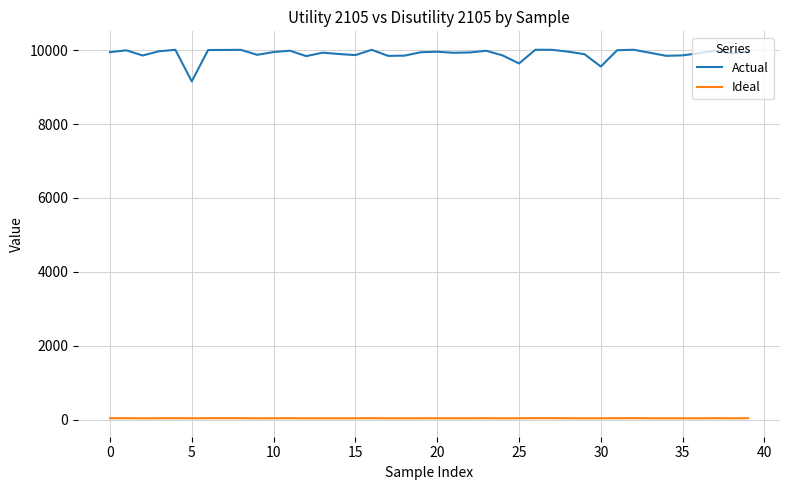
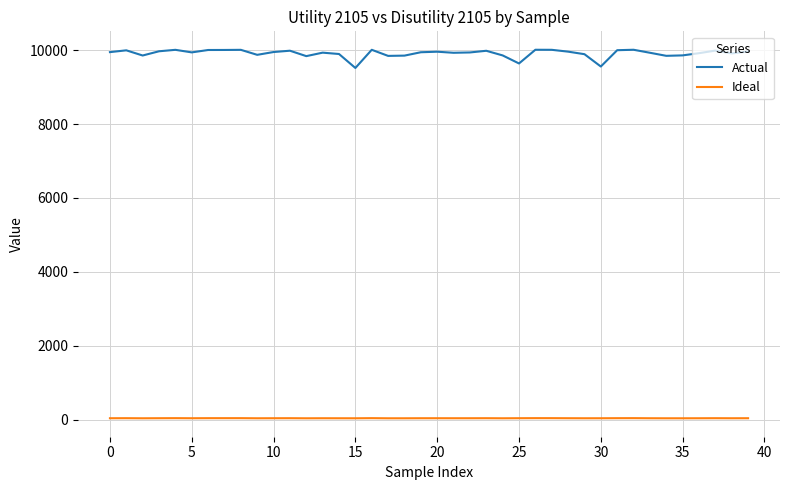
  {
    "Actual": {
      "0": 9900,
-     "5": 9200,
+     "5": 9900,
      "10": 9900,
-     "15": 9900,
+     "15": 9500,
      "20": 10000,
      "25": 9600,
      "30": 9600,
      "35": 9900
    },
    "Ideal": {
      "0": 0,
      "5": 0,
      "10": 0,
      "15": 0,
      "20": 0,
      "25": 0,
      "30": 0,
      "35": 0
    }
  }
